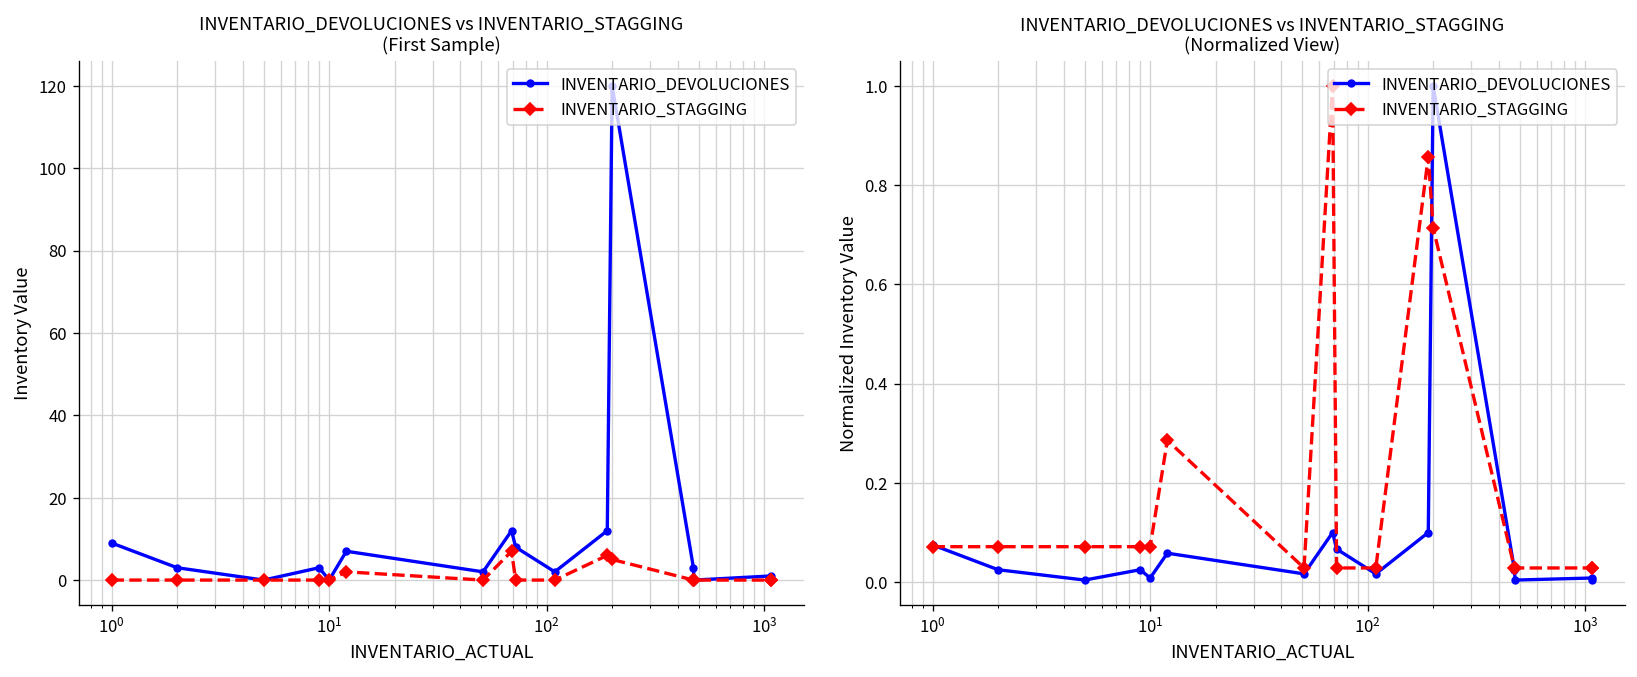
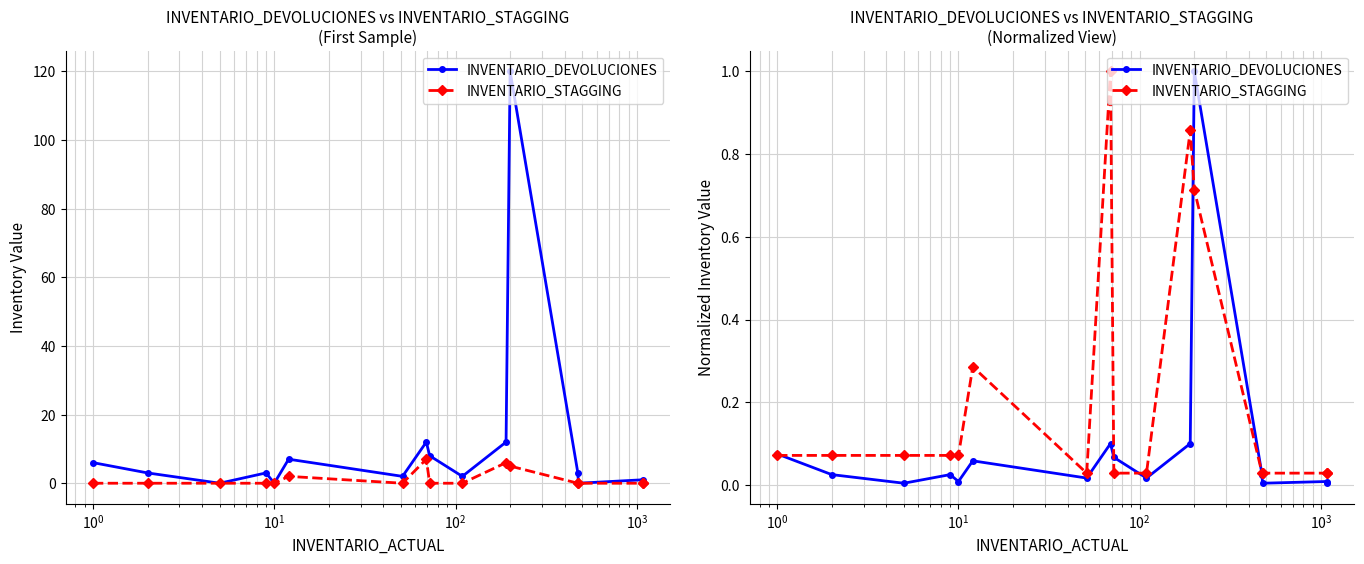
  {
    "INVENTARIO_DEVOLUCIONES vs INVENTARIO_STAGGING (First Sample)": {
      "INVENTARIO_DEVOLUCIONES": {
-       "10^0": 9
+       "10^0": 6
      },
      "INVENTARIO_STAGGING": {
        "10^0": 0
      }
    },
    "INVENTARIO_DEVOLUCIONES vs INVENTARIO_STAGGING (Normalized View)": {
      "INVENTARIO_DEVOLUCIONES": {
        "10^1": 0.01
      },
      "INVENTARIO_STAGGING": {
        "10^1": 0.07
      }
    }
  }
